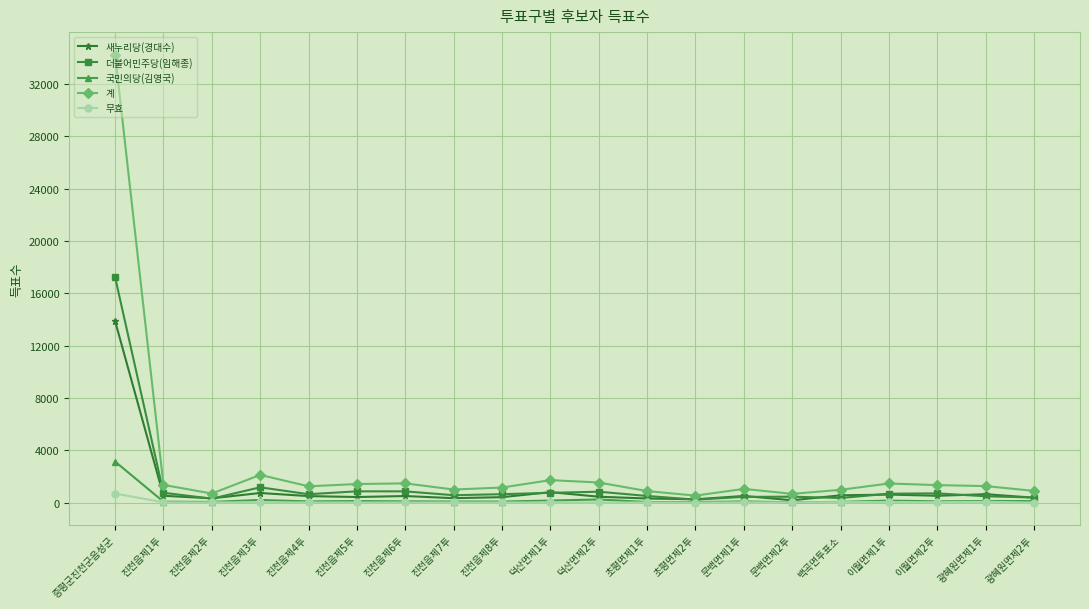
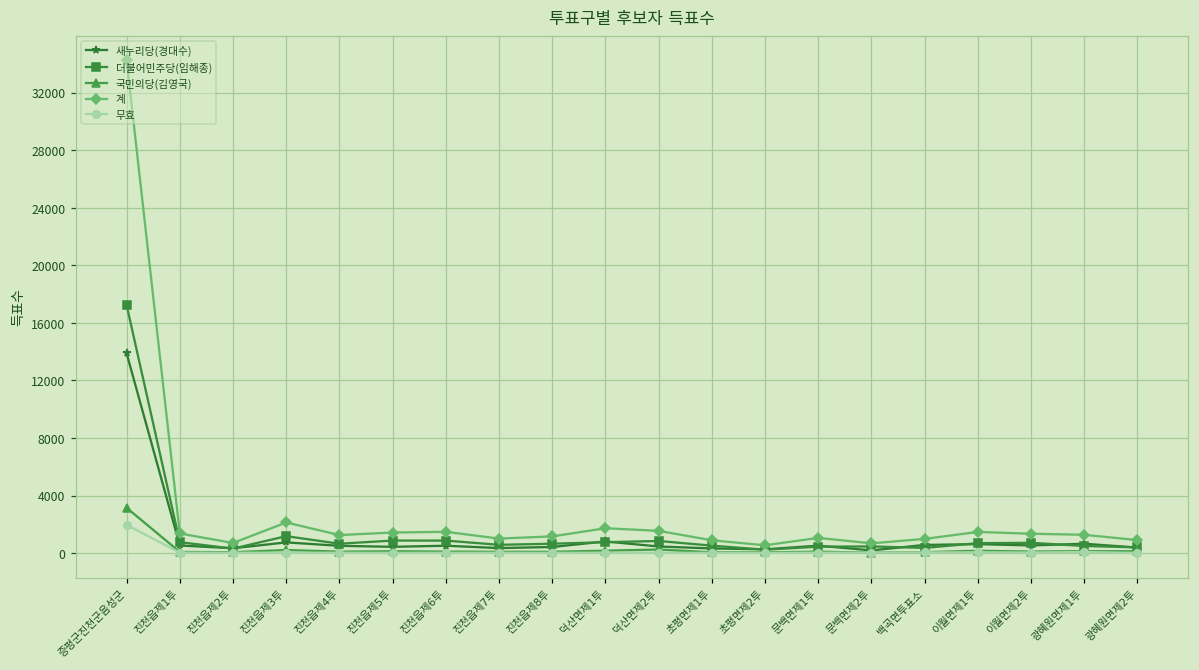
  {
    "무효": {
-     "증평군진천군음성군": 700,
+     "증평군진천군음성군": 2000,
      "덕산면제2투": 0
    }
  }
